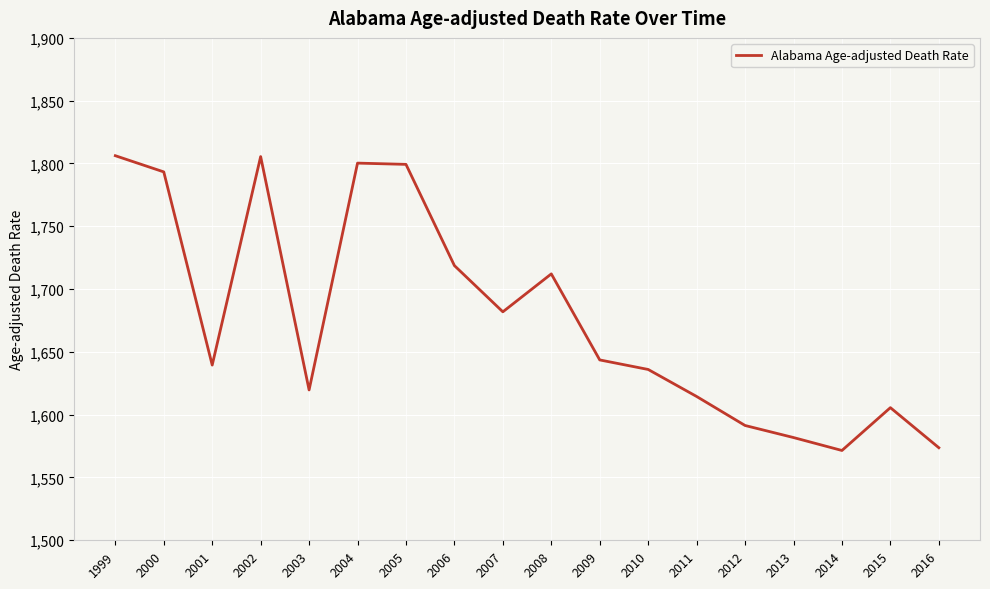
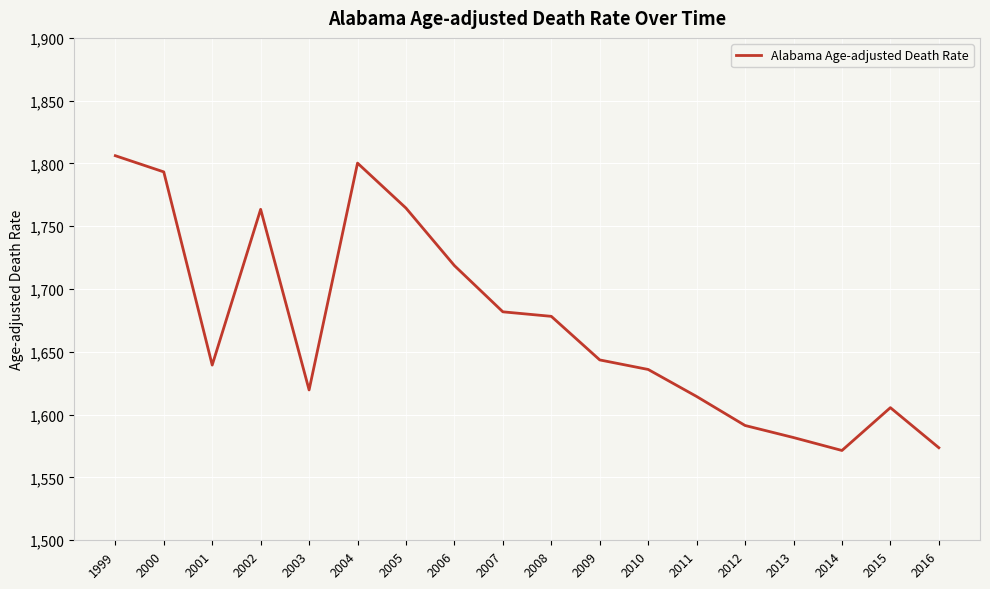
  {
    "1999": "1,806",
    "2000": "1,793",
    "2001": "1,640",
-   "2002": "1,806",
+   "2002": "1,764",
    "2003": "1,620",
    "2004": "1,800",
-   "2005": "1,799",
+   "2005": "1,765",
    "2006": "1,719",
    "2007": "1,682",
-   "2008": "1,712",
+   "2008": "1,678",
    "2009": "1,644",
    "2010": "1,636",
    "2011": "1,615",
    "2012": "1,591",
    "2013": "1,582",
    "2014": "1,572",
    "2015": "1,606",
    "2016": "1,574"
  }
